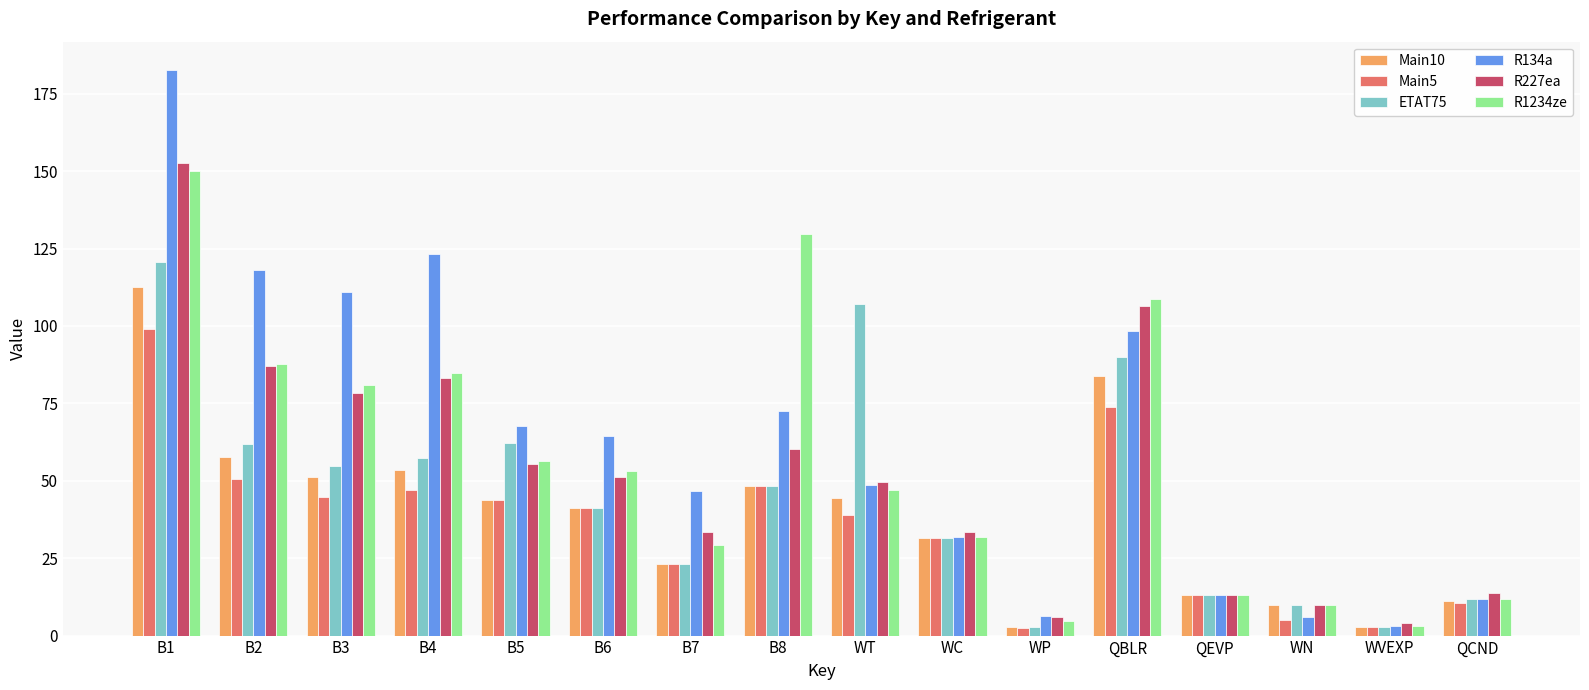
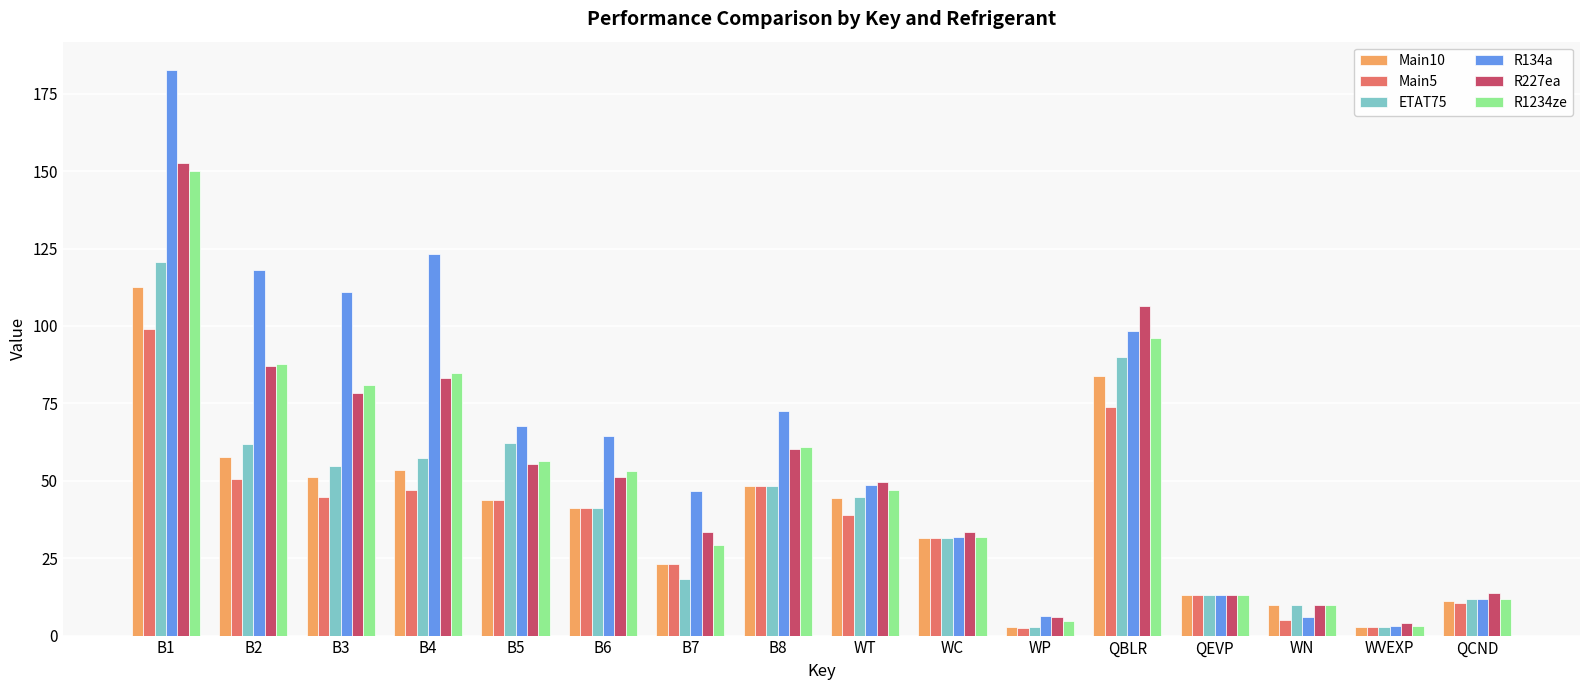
  {
    "ETAT75": {
      "B1": 121,
      "B2": 62,
      "B3": 55,
      "B4": 57,
      "B5": 62,
      "B6": 41,
-     "B7": 23,
+     "B7": 18,
      "B8": 48,
-     "WT": 107,
+     "WT": 45,
      "WC": 32,
      "WP": 3,
      "QBLR": 90,
      "QEVP": 13,
      "WN": 10,
      "WVEXP": 3,
      "QCND": 12
    },
    "R134a": {
      "B1": 183,
      "B2": 118,
      "B3": 111,
      "B4": 123,
      "B5": 68,
      "B6": 65,
      "B7": 47,
      "B8": 72,
      "WT": 49,
      "WC": 32,
      "WP": 6,
      "QBLR": 98,
      "QEVP": 13,
      "WN": 6,
      "WVEXP": 3,
      "QCND": 12
    },
    "R1234ze": {
      "B1": 150,
      "B2": 88,
      "B3": 81,
      "B4": 85,
      "B5": 56,
      "B6": 53,
      "B7": 29,
-     "B8": 130,
+     "B8": 61,
      "WT": 47,
      "WC": 32,
      "WP": 5,
-     "QBLR": 109,
+     "QBLR": 96,
      "QEVP": 13,
      "WN": 10,
      "WVEXP": 3,
      "QCND": 12
    }
  }
